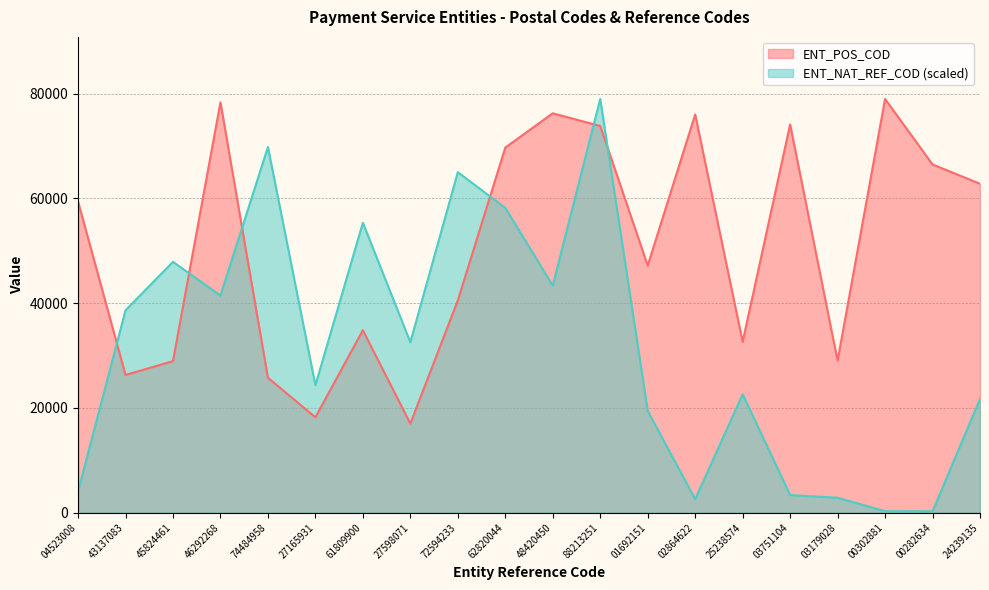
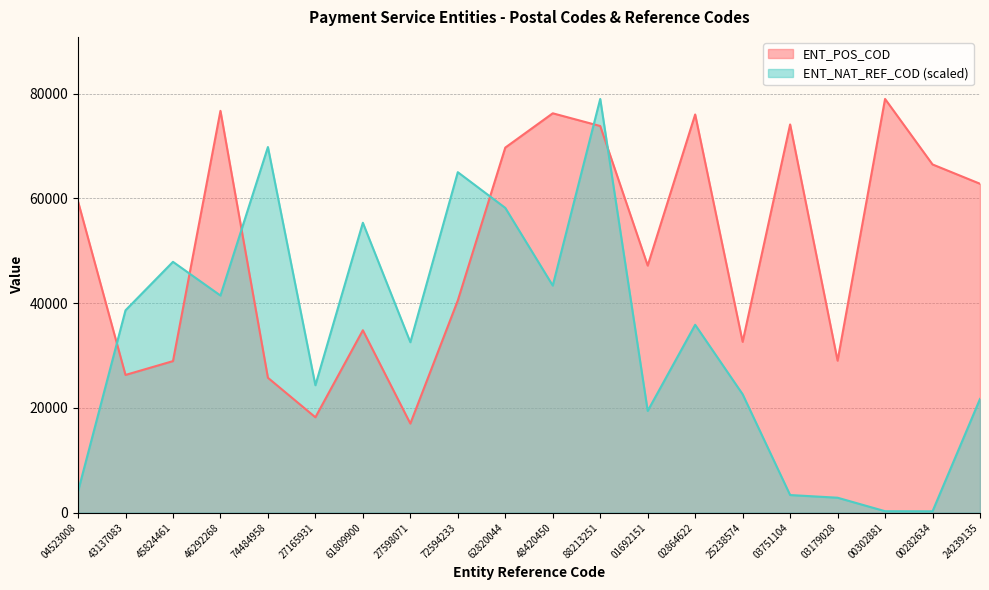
  {
    "ENT_POS_COD": {
      "04523008": 59000,
      "43137083": 26000,
      "45824461": 29000,
-     "46292268": 78000,
+     "46292268": 77000,
      "74484958": 26000,
      "27165931": 18000,
      "61809900": 35000,
      "27598071": 17000,
      "72594233": 41000,
      "62820044": 70000,
      "48420450": 76000,
      "88213251": 74000,
      "01692151": 47000,
      "02864622": 76000,
      "25238574": 33000,
      "03751104": 74000,
      "03179028": 29000,
      "00302881": 79000,
      "00282634": 66000,
      "24239135": 63000
    },
    "ENT_NAT_REF_COD (scaled)": {
      "04523008": 4000,
      "43137083": 39000,
      "45824461": 48000,
      "46292268": 41000,
      "74484958": 70000,
      "27165931": 24000,
      "61809900": 55000,
      "27598071": 33000,
      "72594233": 65000,
      "62820044": 58000,
      "48420450": 43000,
      "88213251": 79000,
      "01692151": 19000,
-     "02864622": 3000,
+     "02864622": 36000,
      "25238574": 23000,
      "03751104": 3000,
      "03179028": 3000,
      "00302881": 0,
      "00282634": 0,
      "24239135": 22000
    }
  }
